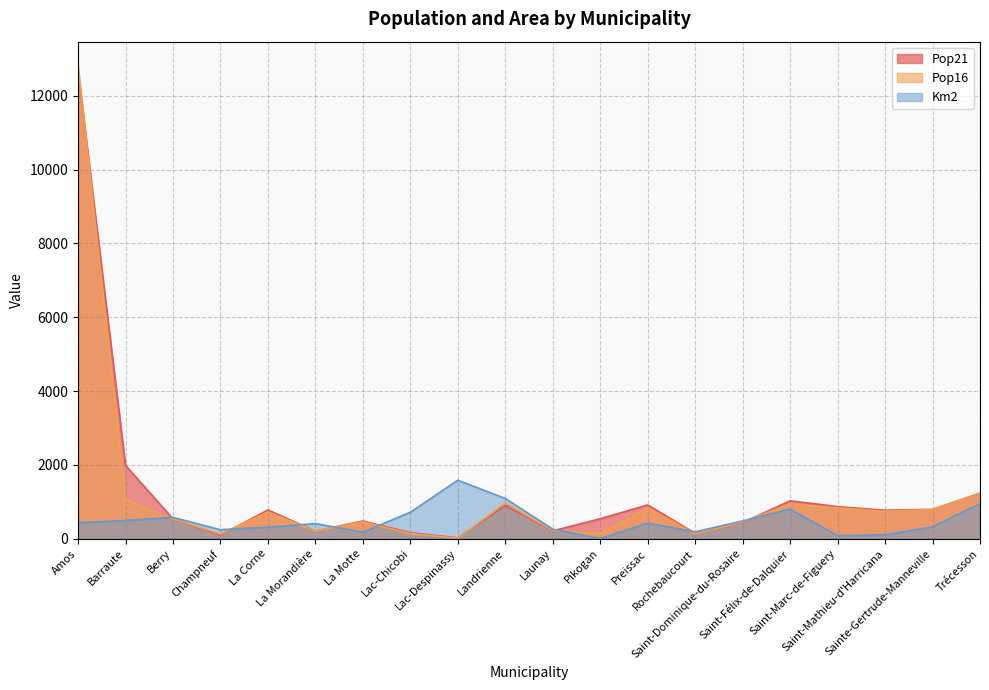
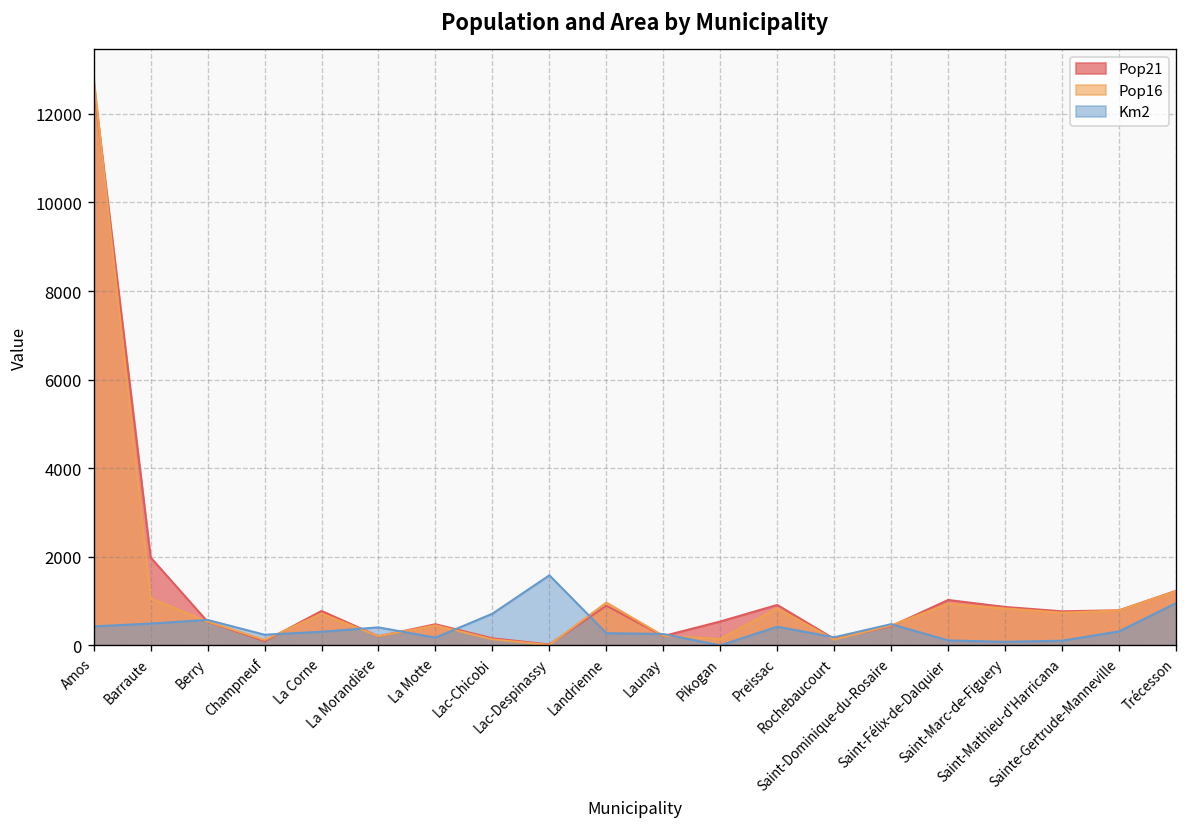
  {
    "Pop21": {
      "Amos": 12700,
      "Barraute": 2000,
      "Pikogan": 500,
      "Preissac": 900,
      "Saint-Félix-de-Dalquier": 1000
    },
    "Pop16": {
      "Amos": 12800,
      "Barraute": 1100,
      "Pikogan": 100,
      "Preissac": 800,
      "Saint-Félix-de-Dalquier": 900
    },
    "Km2": {
      "Amos": 400,
      "Barraute": 500,
      "Champneuf": 200,
      "La Corne": 300,
      "La Morandière": 400,
      "La Motte": 200,
      "Lac-Chicobi": 700,
      "Lac-Despinassy": 1600,
-     "Landrienne": 1100,
+     "Landrienne": 300,
      "Pikogan": 0,
      "Preissac": 400,
-     "Saint-Félix-de-Dalquier": 800,
+     "Saint-Félix-de-Dalquier": 100,
      "Saint-Marc-de-Figuery": 100,
      "Saint-Mathieu-d'Harricana": 100,
      "Sainte-Gertrude-Manneville": 300,
      "Trécesson": 1000
    }
  }
